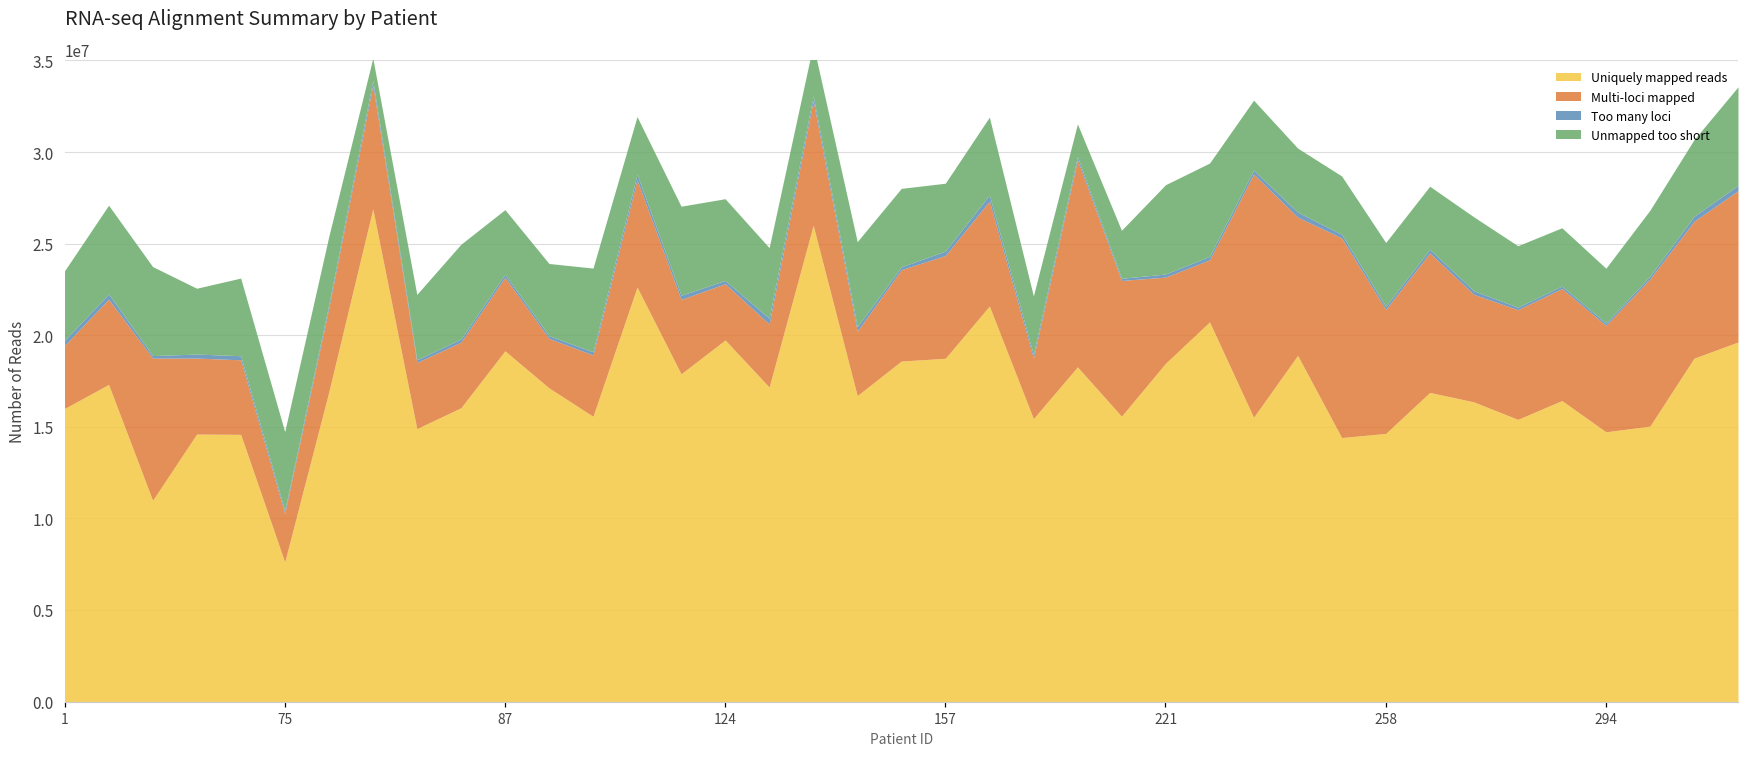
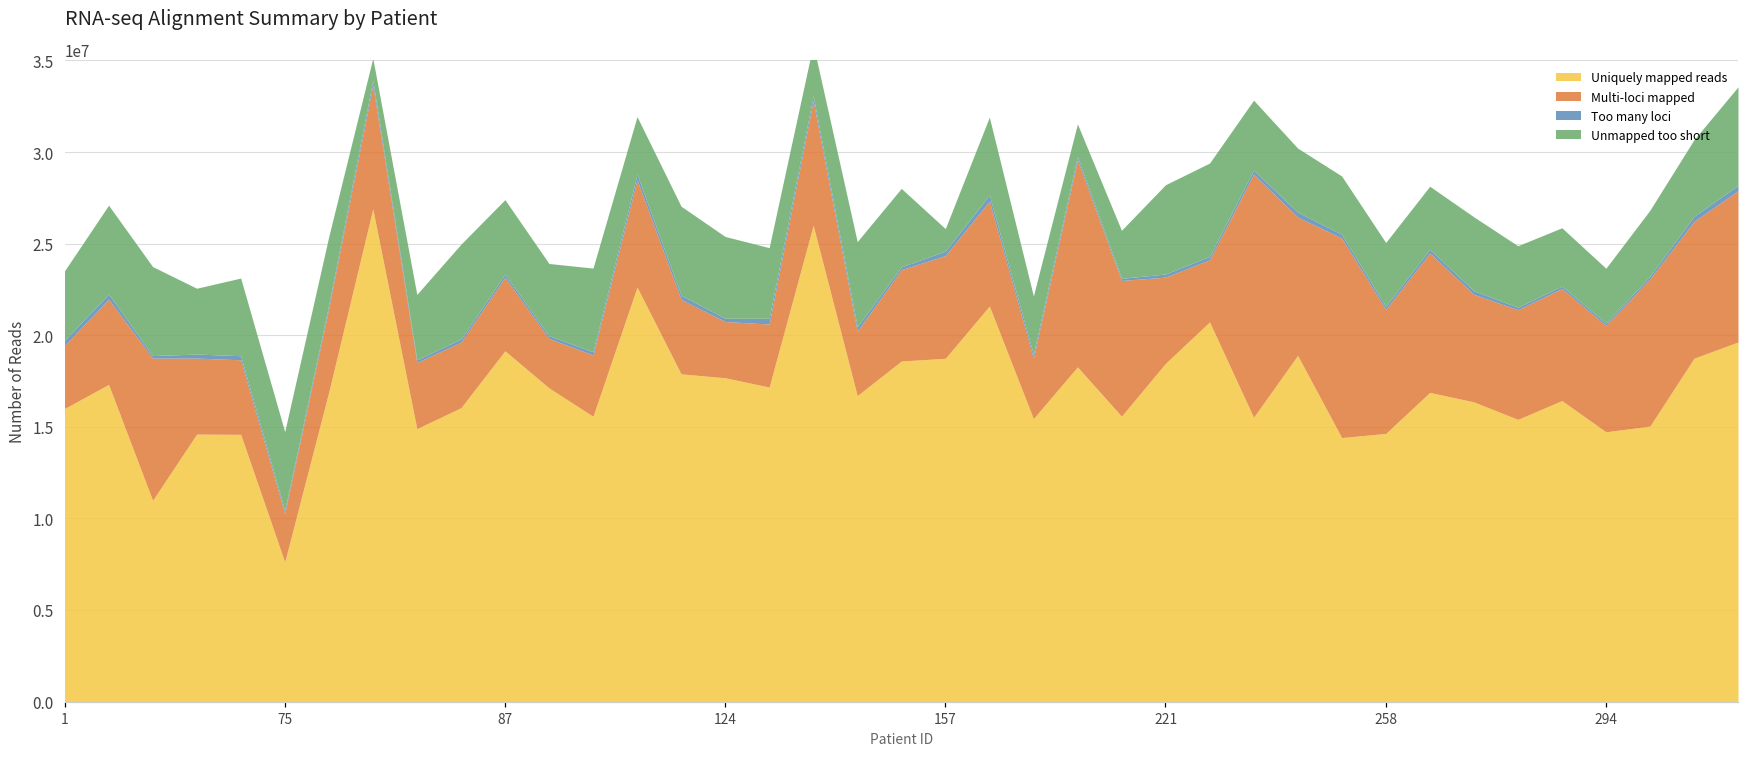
  {
    "Uniquely mapped reads": {
      "1": 16000000,
      "75": 7600000,
      "87": 19200000,
-     "124": 19700000,
+     "124": 17700000,
      "157": 18700000,
      "221": 18500000,
      "258": 14600000,
      "294": 14700000
    },
    "Multi-loci mapped": {
      "1": 3400000,
      "87": 4000000,
      "124": 3100000,
      "157": 5600000,
      "221": 4700000,
      "258": 6800000
    },
    "Too many loci": {
      "1": 300000,
      "87": 200000,
      "124": 200000,
      "157": 200000,
      "221": 200000,
      "258": 200000
    },
    "Unmapped too short": {
      "1": 3800000,
      "75": 4300000,
-     "87": 3500000,
+     "87": 4100000,
      "124": 4500000,
-     "157": 3700000,
+     "157": 1200000,
      "221": 4900000,
      "258": 3500000,
      "294": 3000000
    }
  }
